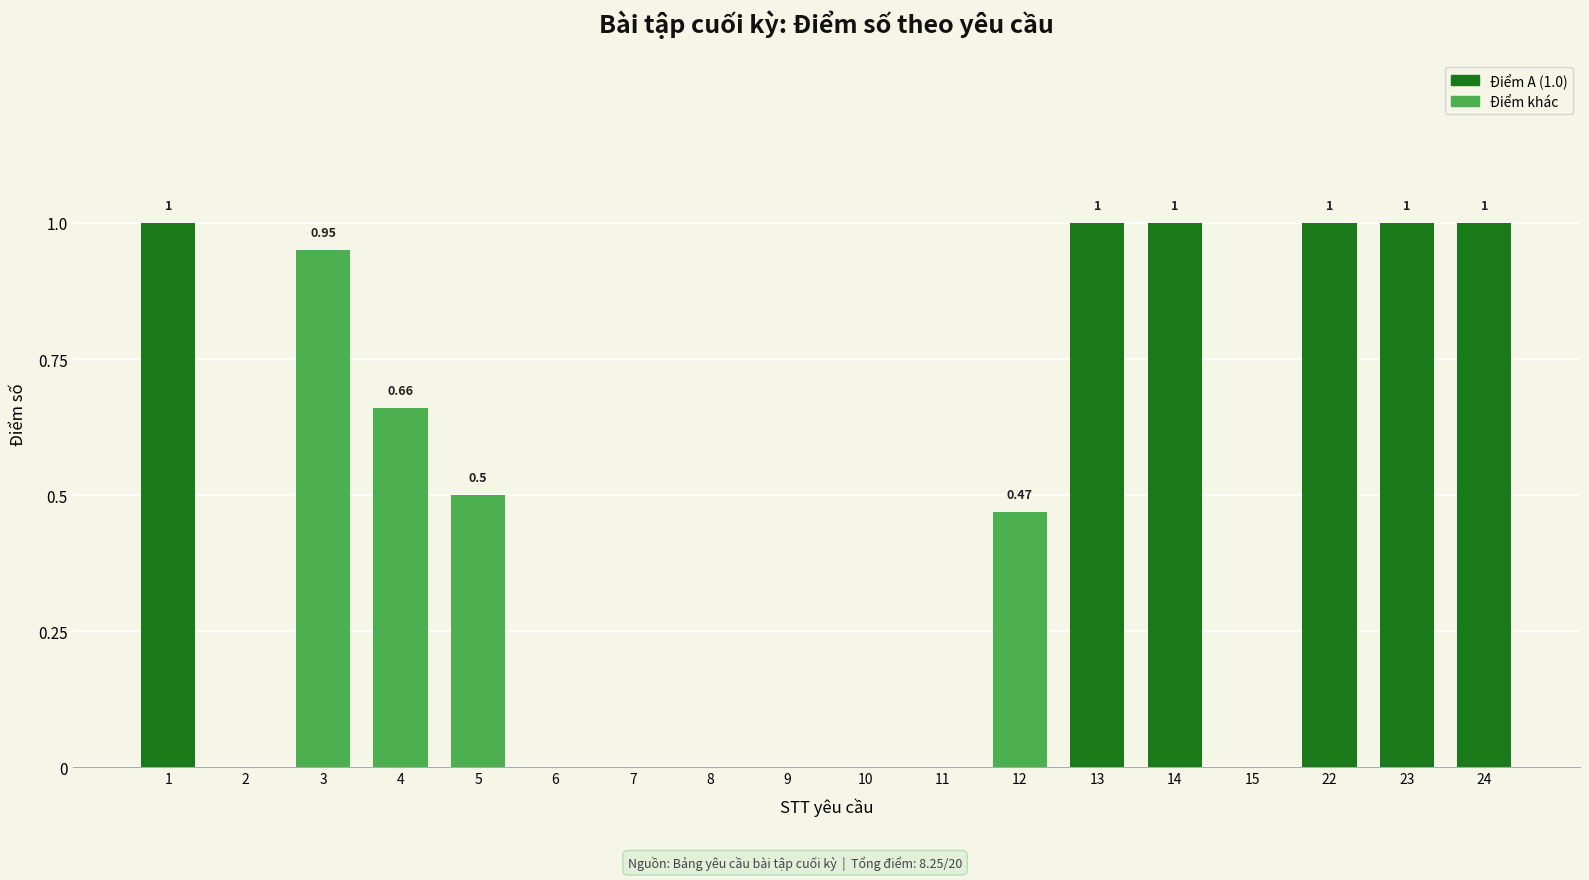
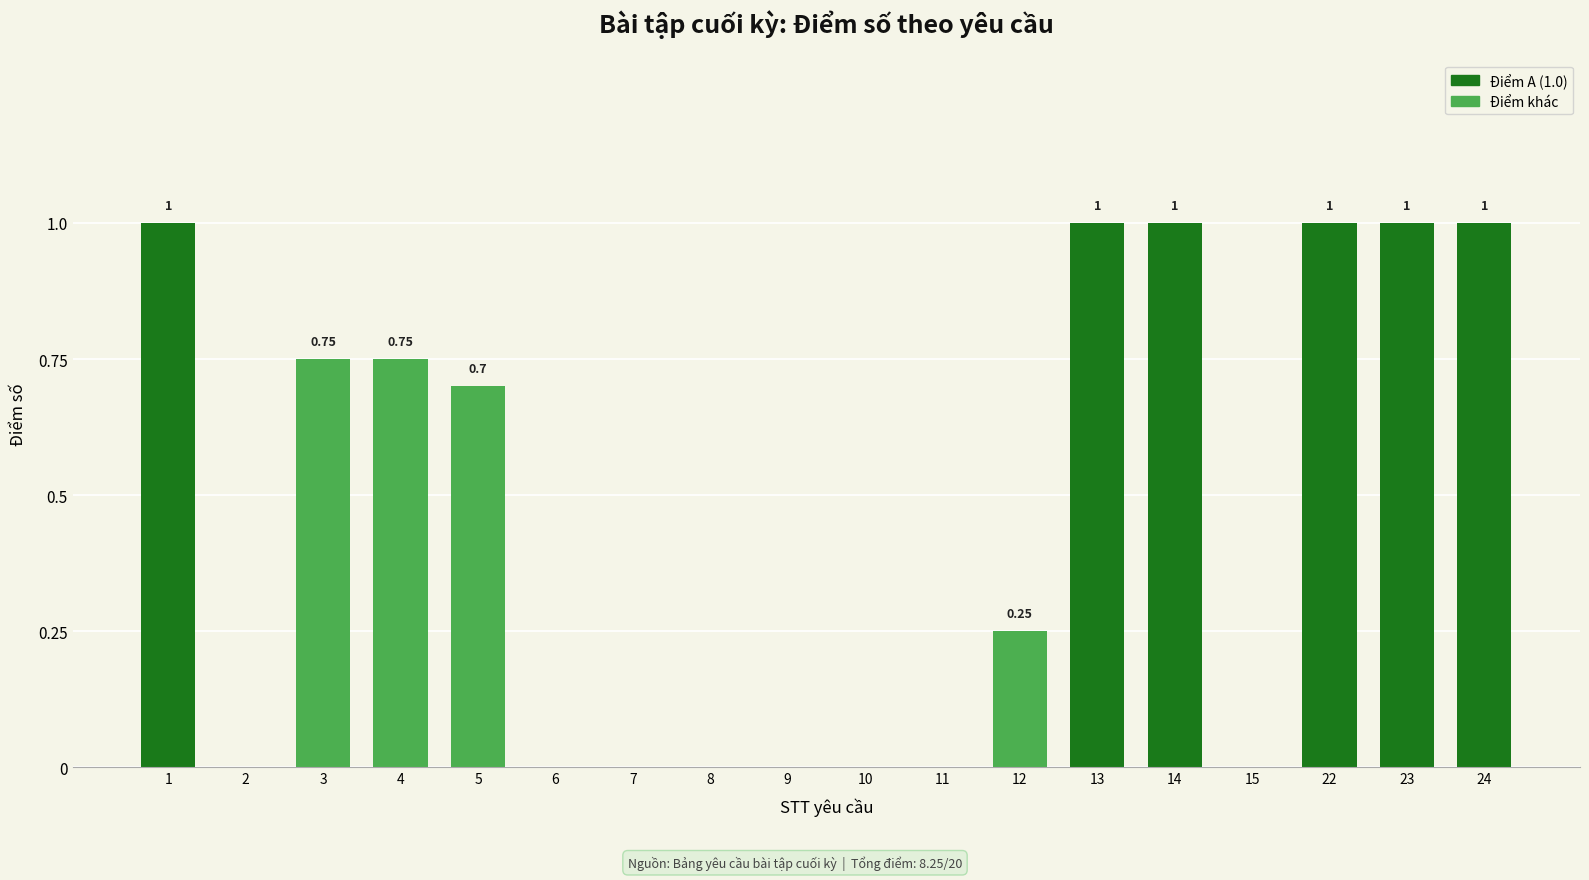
  {
    "1": 1,
-   "3": 0.95,
-   "4": 0.66,
-   "5": 0.5,
-   "12": 0.47,
+   "3": 0.75,
+   "4": 0.75,
+   "5": 0.7,
+   "12": 0.25,
    "13": 1,
    "14": 1,
    "22": 1,
    "23": 1,
    "24": 1
  }
